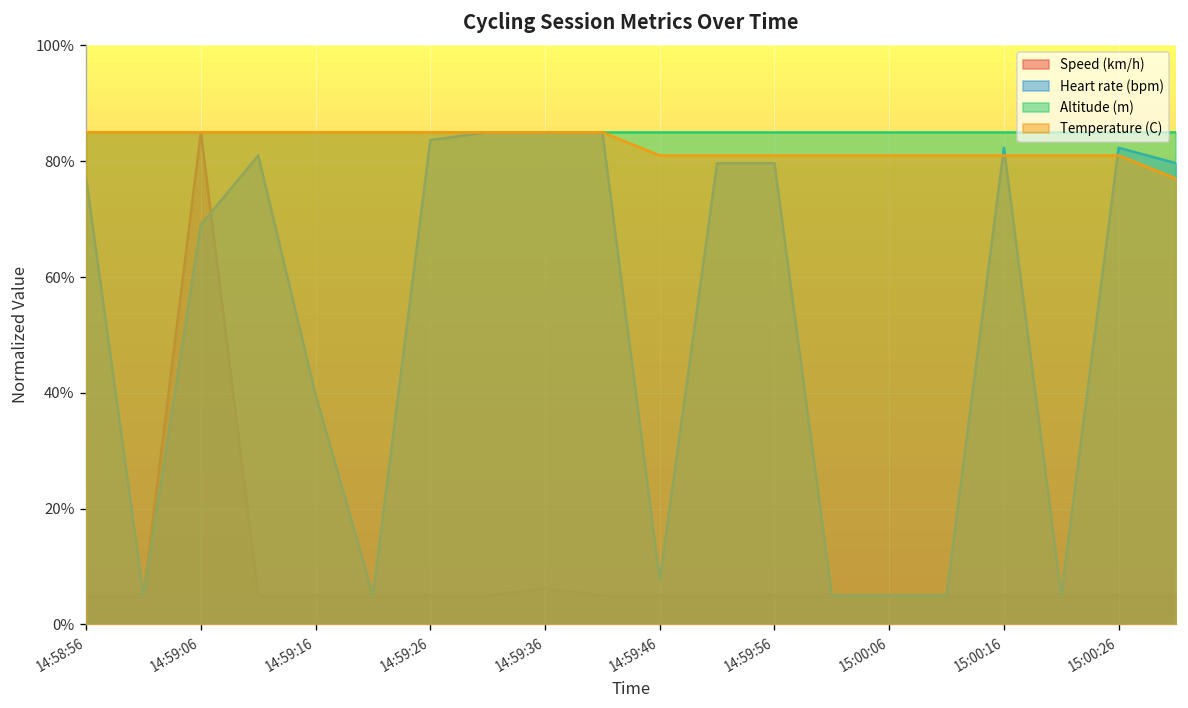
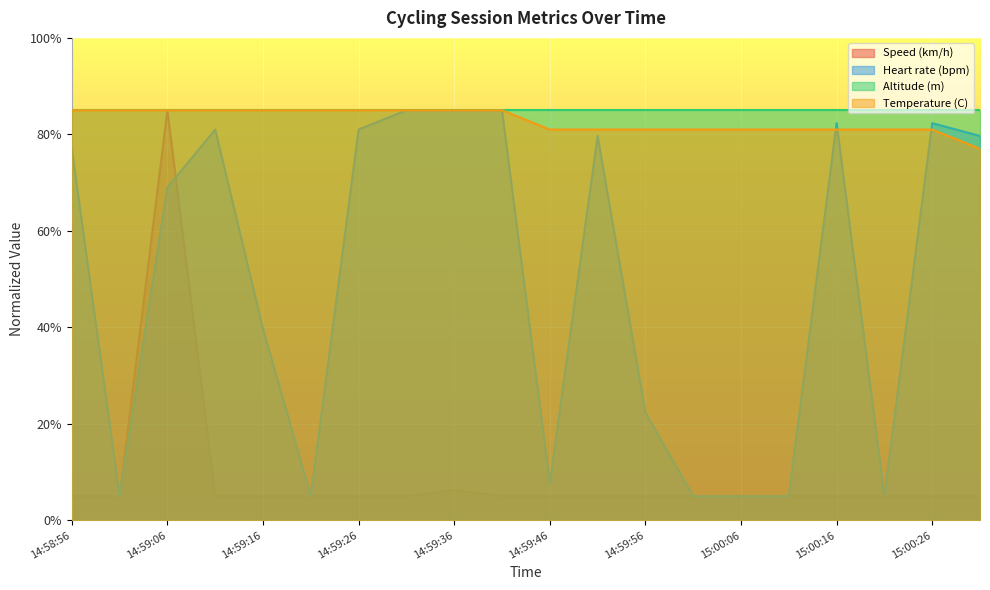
  {
    "Speed (km/h)": {
      "14:58:56": "5%",
      "14:59:16": "5%",
      "14:59:26": "5%",
      "14:59:36": "6%",
      "14:59:46": "5%",
      "14:59:56": "5%",
      "15:00:16": "5%",
      "15:00:26": "5%"
    },
    "Heart rate (bpm)": {
      "14:58:56": "77%",
      "14:59:06": "69%",
      "14:59:16": "40%",
-     "14:59:26": "84%",
+     "14:59:26": "81%",
      "14:59:46": "8%",
-     "14:59:56": "80%",
+     "14:59:56": "22%",
      "15:00:16": "82%",
      "15:00:26": "82%"
    },
    "Altitude (m)": {
      "14:59:46": "85%",
      "14:59:56": "85%",
      "15:00:06": "85%",
      "15:00:16": "85%"
    },
    "Temperature (C)": {
      "14:59:46": "81%",
      "14:59:56": "81%",
      "15:00:06": "81%",
      "15:00:16": "81%",
      "15:00:26": "81%"
    }
  }
